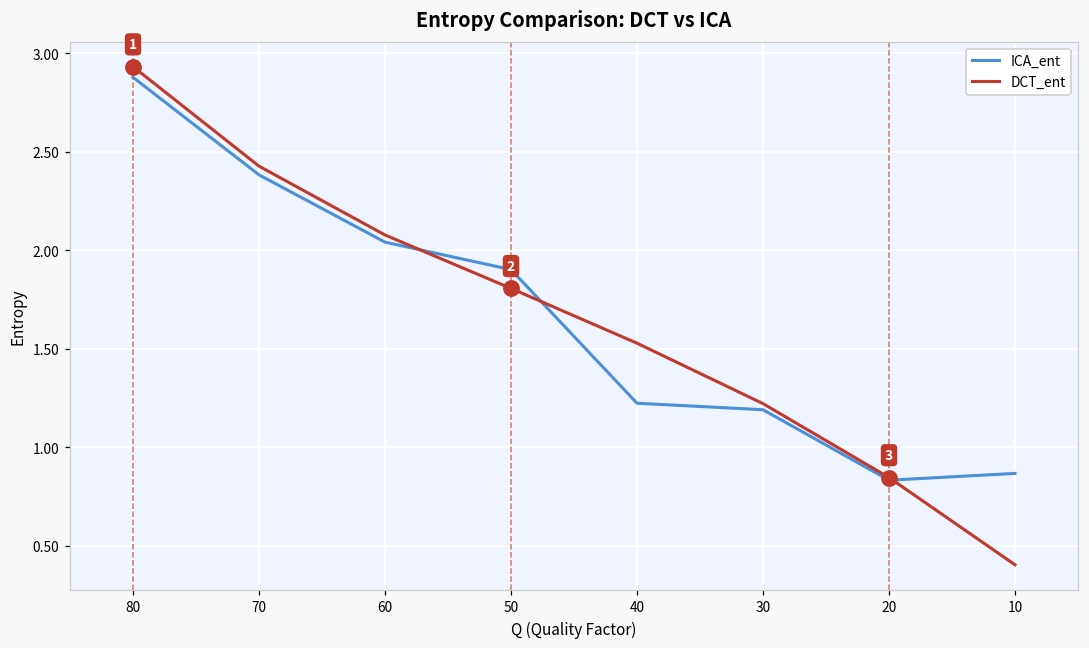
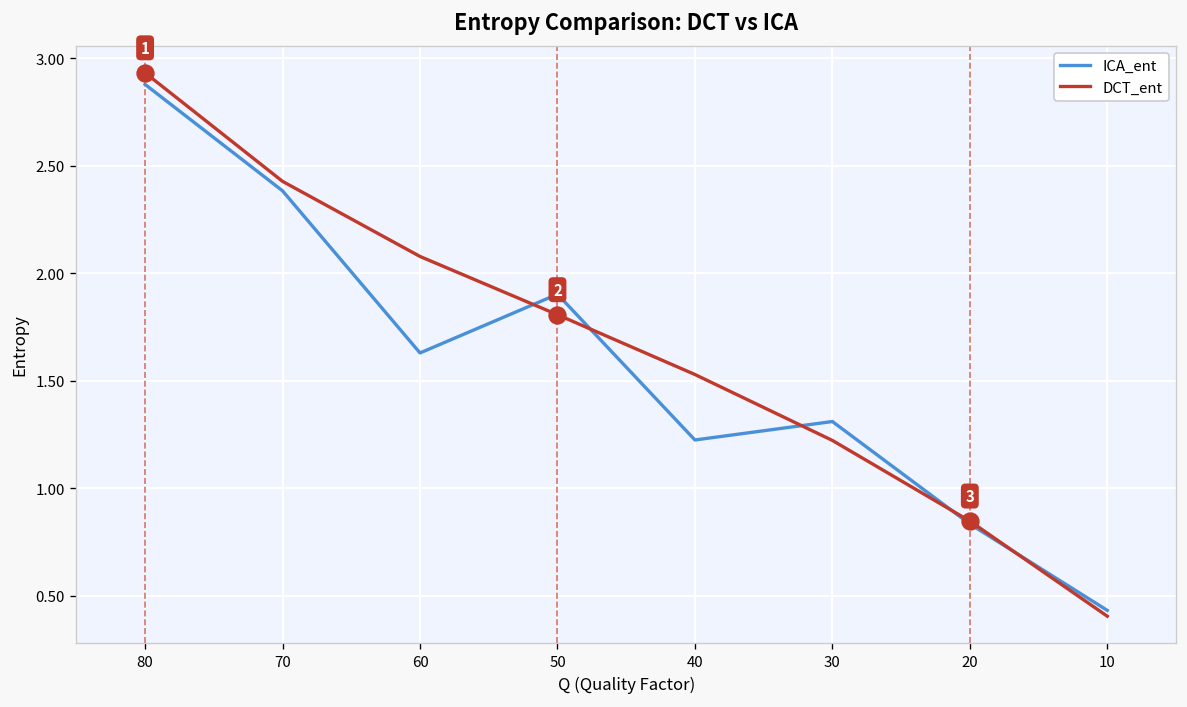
  {
    "ICA_ent": {
      "80": 2.88,
      "70": 2.38,
-     "60": 2.04,
+     "60": 1.63,
      "40": 1.22,
-     "30": 1.19,
-     "10": 0.87
+     "30": 1.31,
+     "10": 0.43
    }
  }
